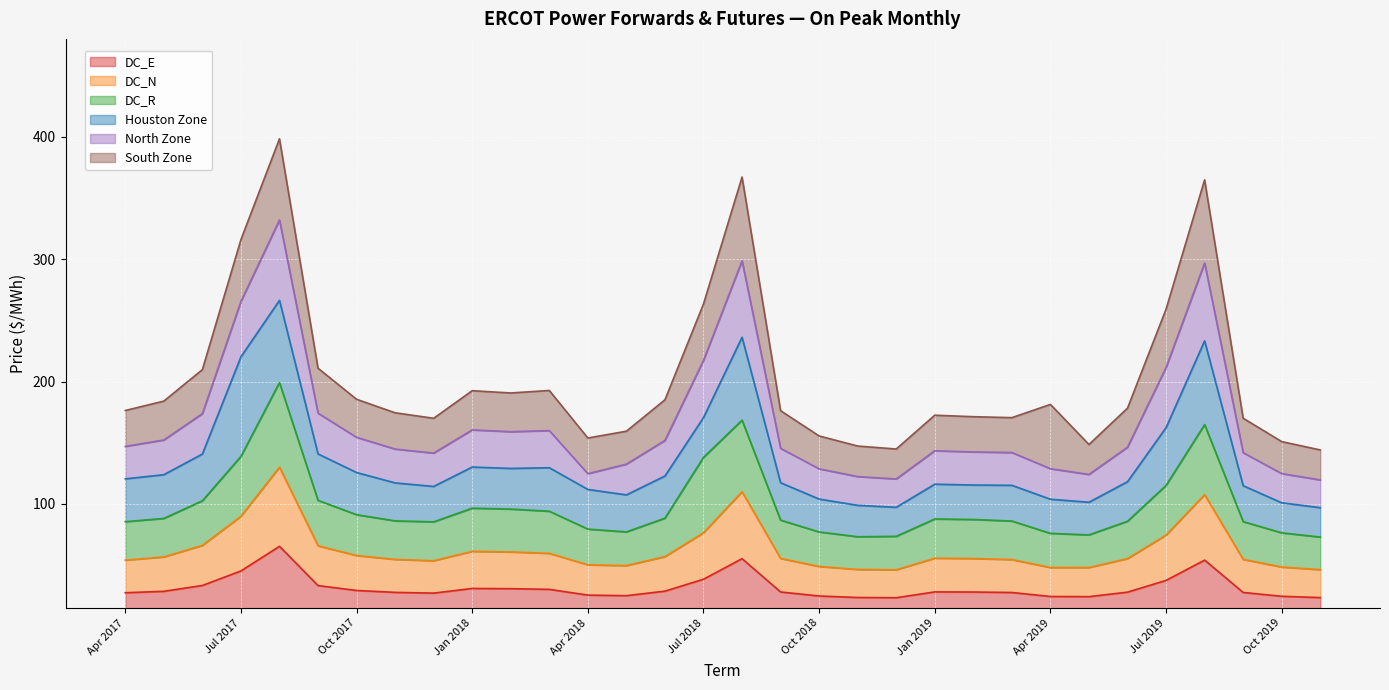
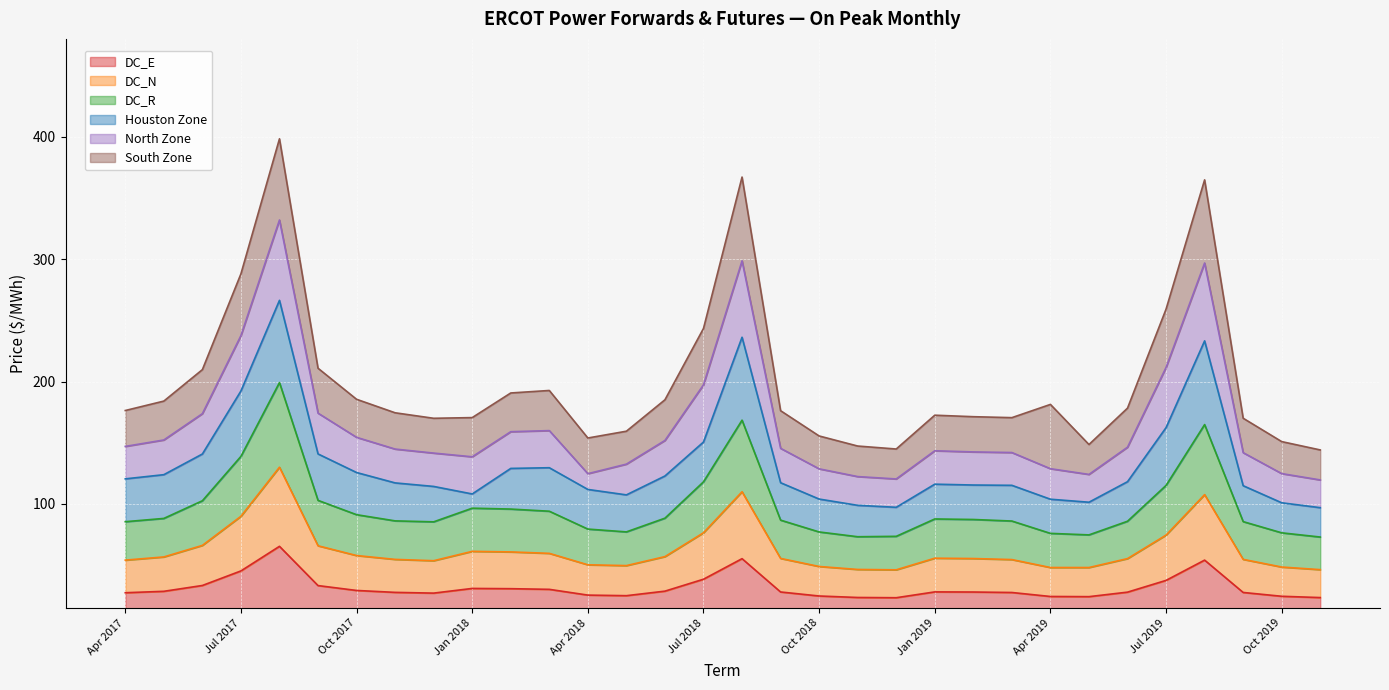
  {
    "DC_E": {
      "Apr 2017": 27,
      "Jul 2017": 45,
      "Oct 2017": 29,
      "Jan 2018": 31,
      "Apr 2018": 25,
      "Jul 2018": 38,
      "Oct 2018": 25,
      "Jan 2019": 28,
      "Apr 2019": 24,
      "Jul 2019": 38,
      "Oct 2019": 25
    },
    "DC_N": {
      "Apr 2017": 27,
      "Jul 2017": 45,
      "Oct 2017": 29,
      "Jan 2018": 30,
      "Apr 2018": 25,
      "Jul 2018": 38,
      "Oct 2018": 24,
      "Jan 2019": 28,
      "Apr 2019": 24,
      "Jul 2019": 37,
      "Oct 2019": 24
    },
    "DC_R": {
      "Apr 2017": 31,
      "Jul 2017": 49,
      "Oct 2017": 33,
      "Jan 2018": 35,
      "Apr 2018": 29,
-     "Jul 2018": 62,
+     "Jul 2018": 42,
      "Oct 2018": 28,
      "Jan 2019": 32,
      "Apr 2019": 28,
      "Jul 2019": 41,
      "Oct 2019": 28
    },
    "Houston Zone": {
      "Apr 2017": 35,
-     "Jul 2017": 81,
+     "Jul 2017": 53,
      "Oct 2017": 34,
-     "Jan 2018": 34,
+     "Jan 2018": 12,
      "Apr 2018": 32,
      "Jul 2018": 33,
      "Oct 2018": 27,
      "Jan 2019": 28,
      "Apr 2019": 28,
      "Jul 2019": 47,
      "Oct 2019": 25
    },
    "North Zone": {
      "Apr 2017": 27,
      "Jul 2017": 45,
      "Oct 2017": 29,
      "Jan 2018": 30,
      "Apr 2018": 13,
      "Jul 2018": 47,
      "Oct 2018": 25,
      "Jan 2019": 27,
      "Apr 2019": 25,
      "Jul 2019": 49,
      "Oct 2019": 24
    },
    "South Zone": {
      "Apr 2017": 29,
      "Jul 2017": 50,
      "Oct 2017": 31,
      "Jan 2018": 32,
      "Apr 2018": 29,
      "Jul 2018": 46,
      "Oct 2018": 27,
      "Jan 2019": 29,
      "Apr 2019": 53,
      "Jul 2019": 48,
      "Oct 2019": 26
    }
  }
